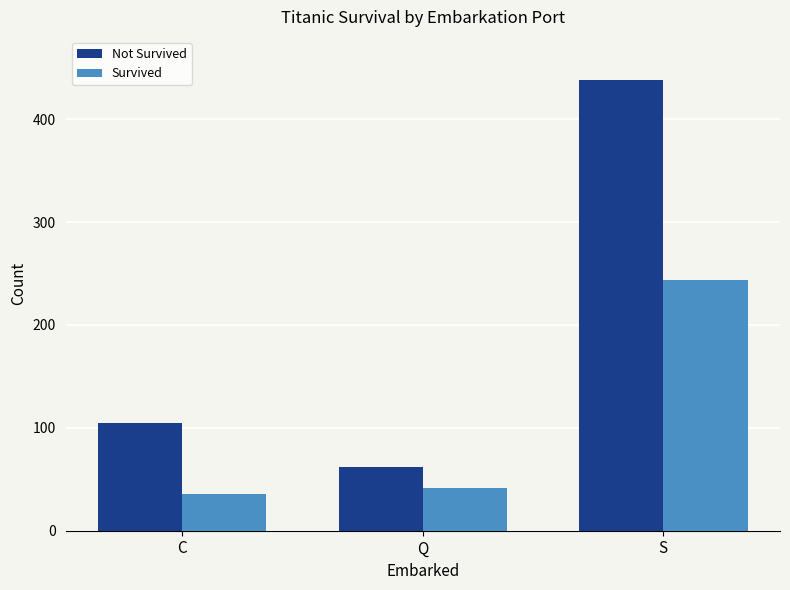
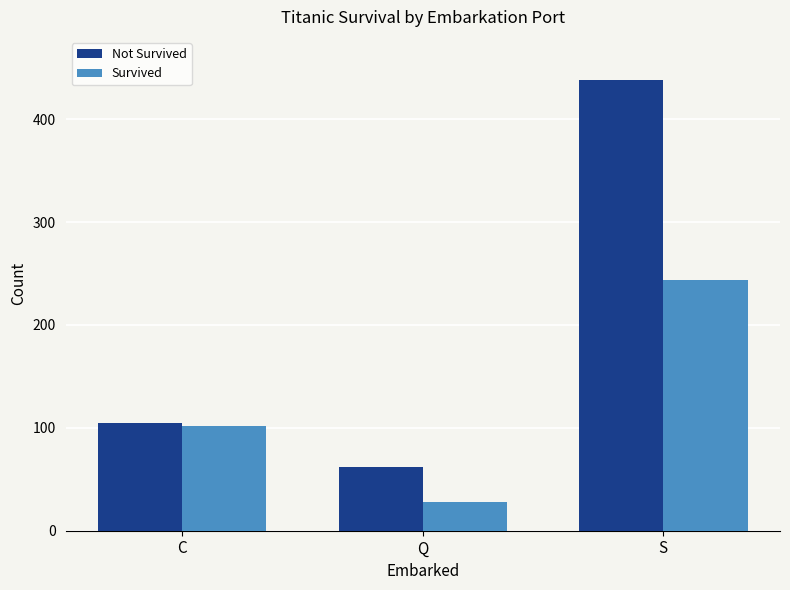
  {
    "Not Survived": {
      "C": 105,
      "Q": 62,
      "S": 438
    },
    "Survived": {
-     "C": 36,
-     "Q": 42,
+     "C": 102,
+     "Q": 28,
      "S": 244
    }
  }
